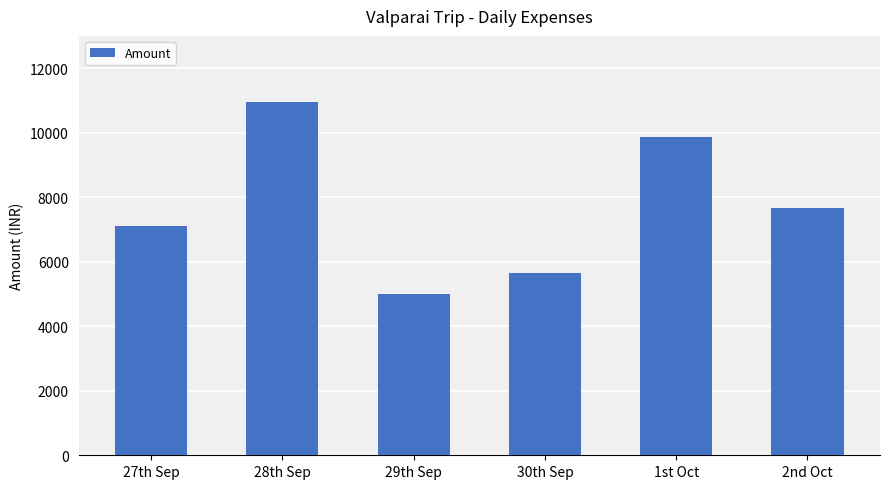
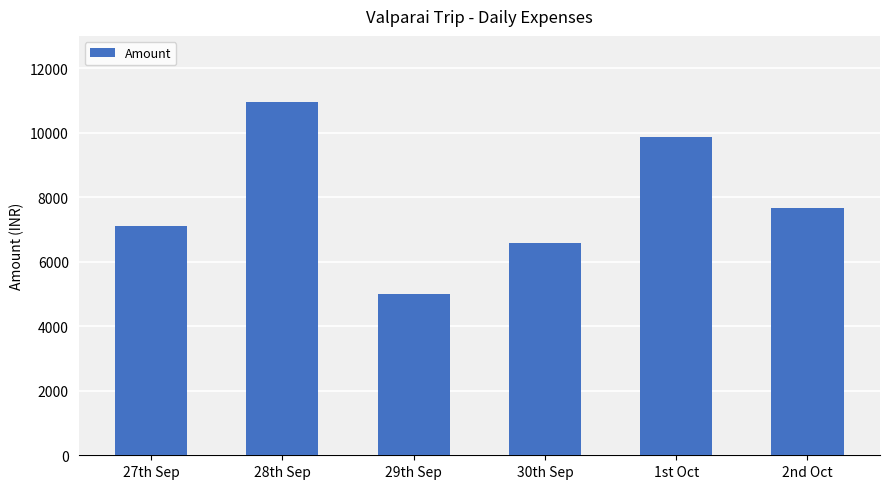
  {
    "27th Sep": 7100,
    "28th Sep": 10900,
    "29th Sep": 5000,
-   "30th Sep": 5600,
+   "30th Sep": 6600,
    "1st Oct": 9900,
    "2nd Oct": 7700
  }
